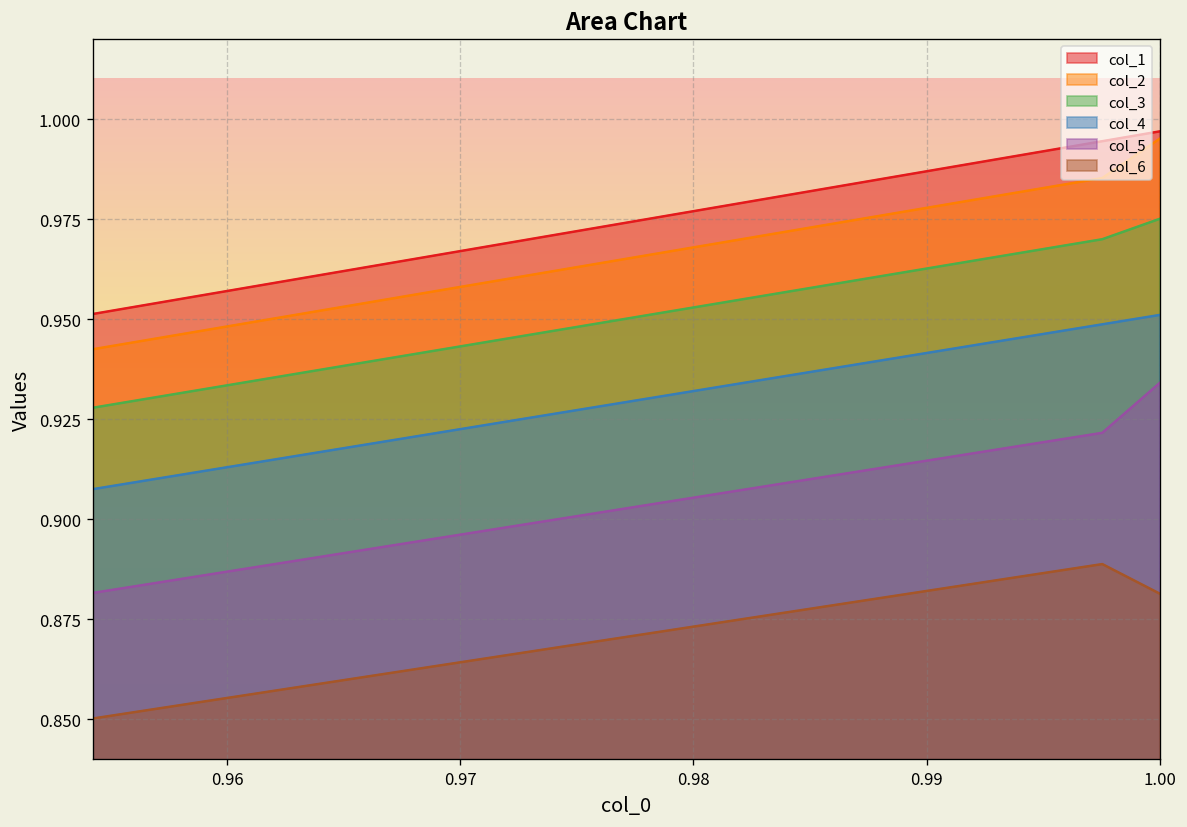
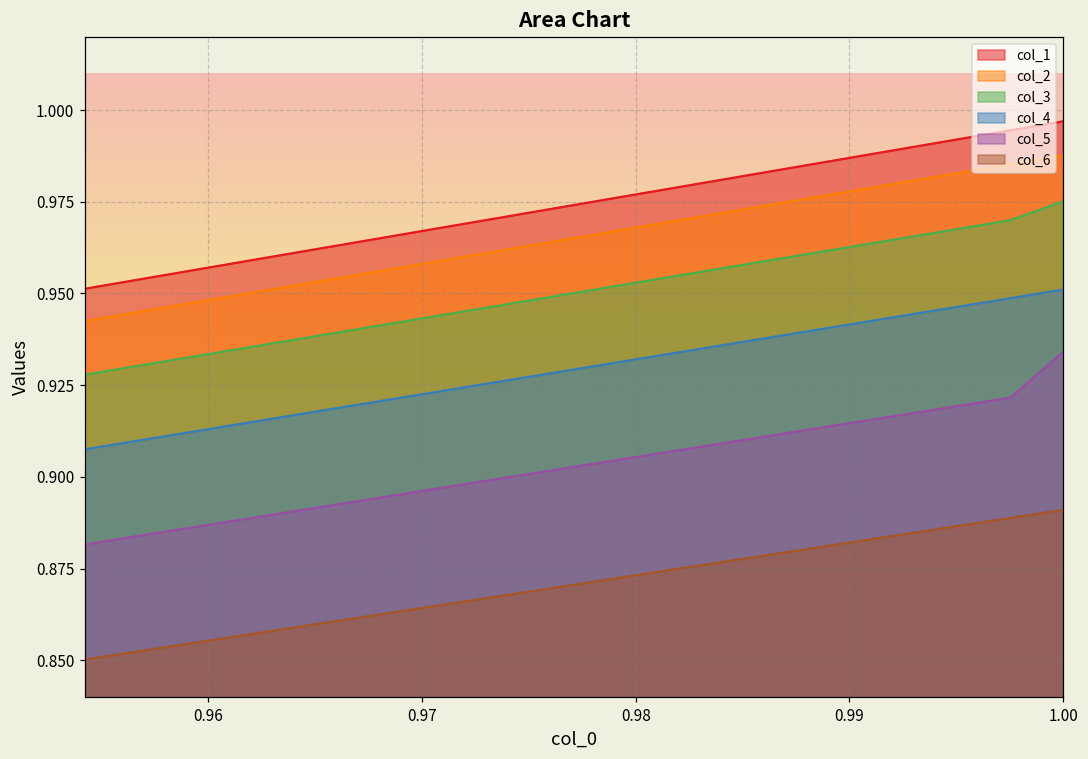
  {
    "col_1": {
      "1.00": 0.997
    },
    "col_2": {
-     "1.00": 0.995
+     "1.00": 0.988
    },
    "col_3": {
      "1.00": 0.975
    },
    "col_4": {
      "1.00": 0.951
    },
    "col_5": {
      "1.00": 0.934
    },
    "col_6": {
-     "1.00": 0.881
+     "1.00": 0.891
    }
  }
